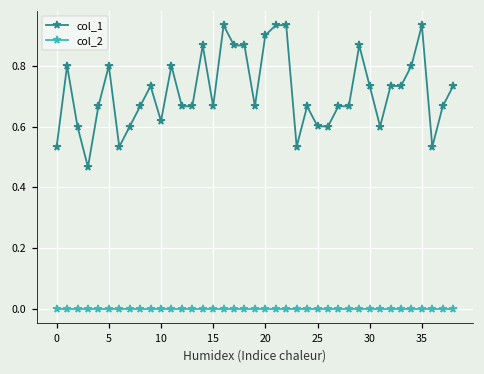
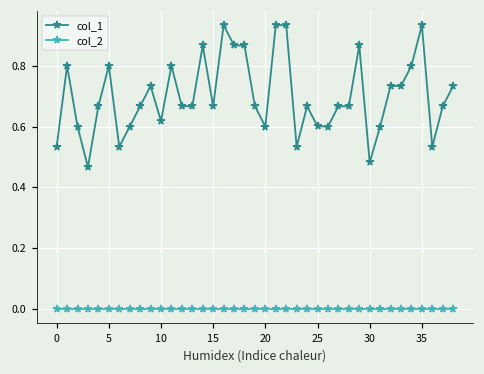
  {
    "col_1": {
      "0": 0.53,
      "5": 0.80,
      "10": 0.62,
      "15": 0.67,
-     "20": 0.9,
+     "20": 0.6,
      "25": 0.60,
-     "30": 0.73,
+     "30": 0.48,
      "35": 0.93
    },
    "col_2": {
      "0": 0.00,
      "5": 0.00,
      "10": 0.00,
      "15": 0.00,
      "20": 0.00,
      "25": 0.00,
      "30": 0.00,
      "35": 0.00
    }
  }
